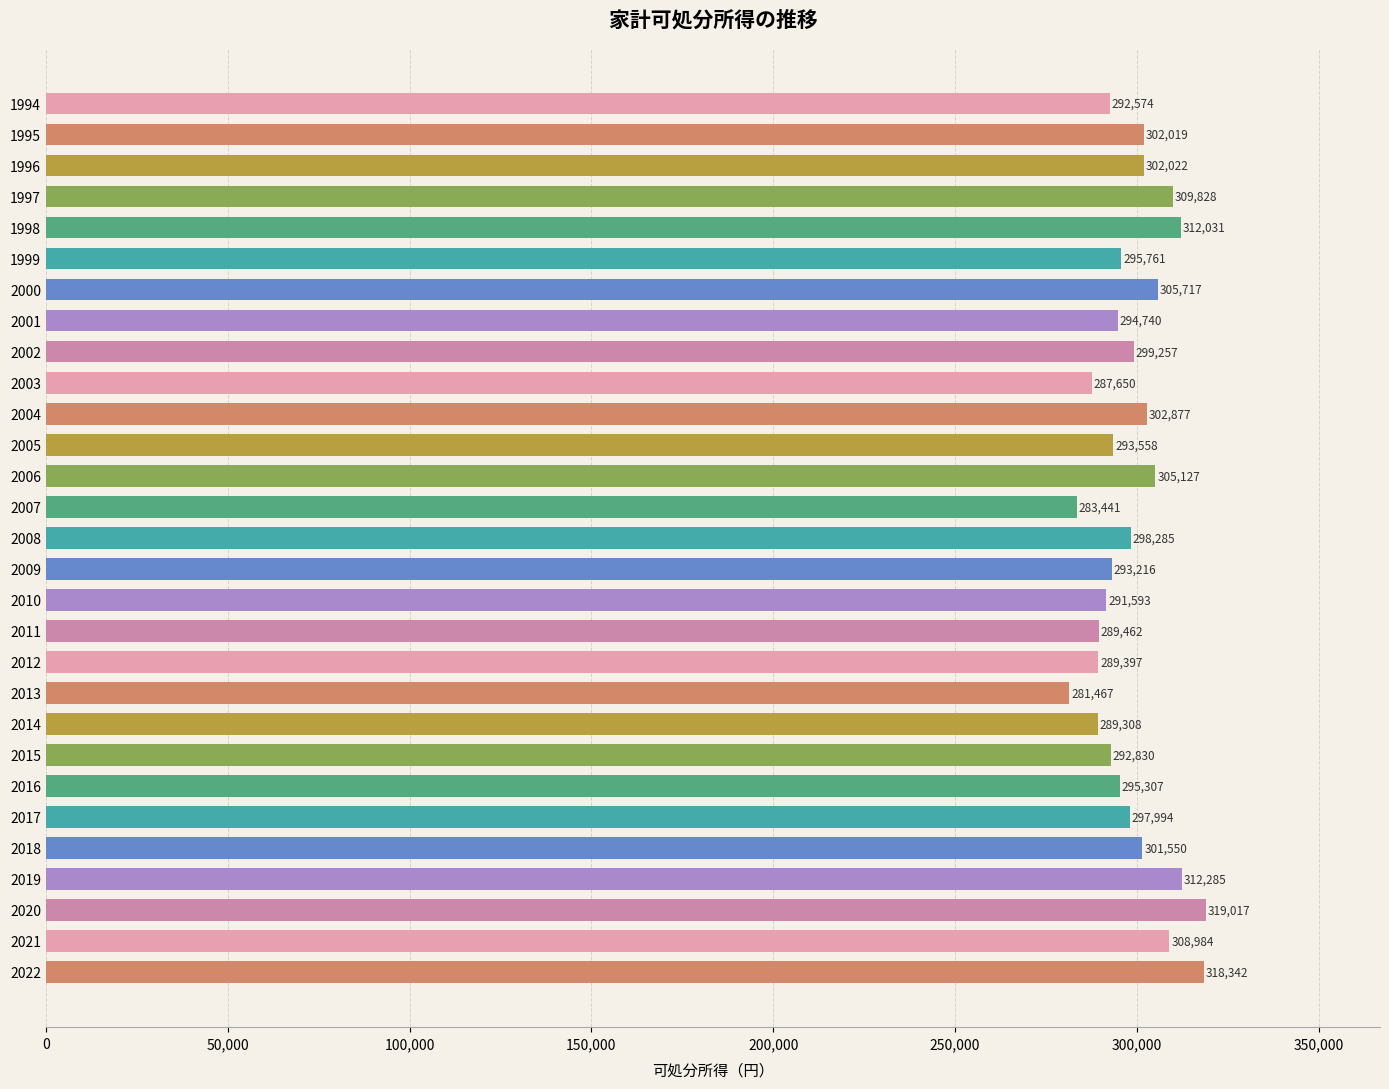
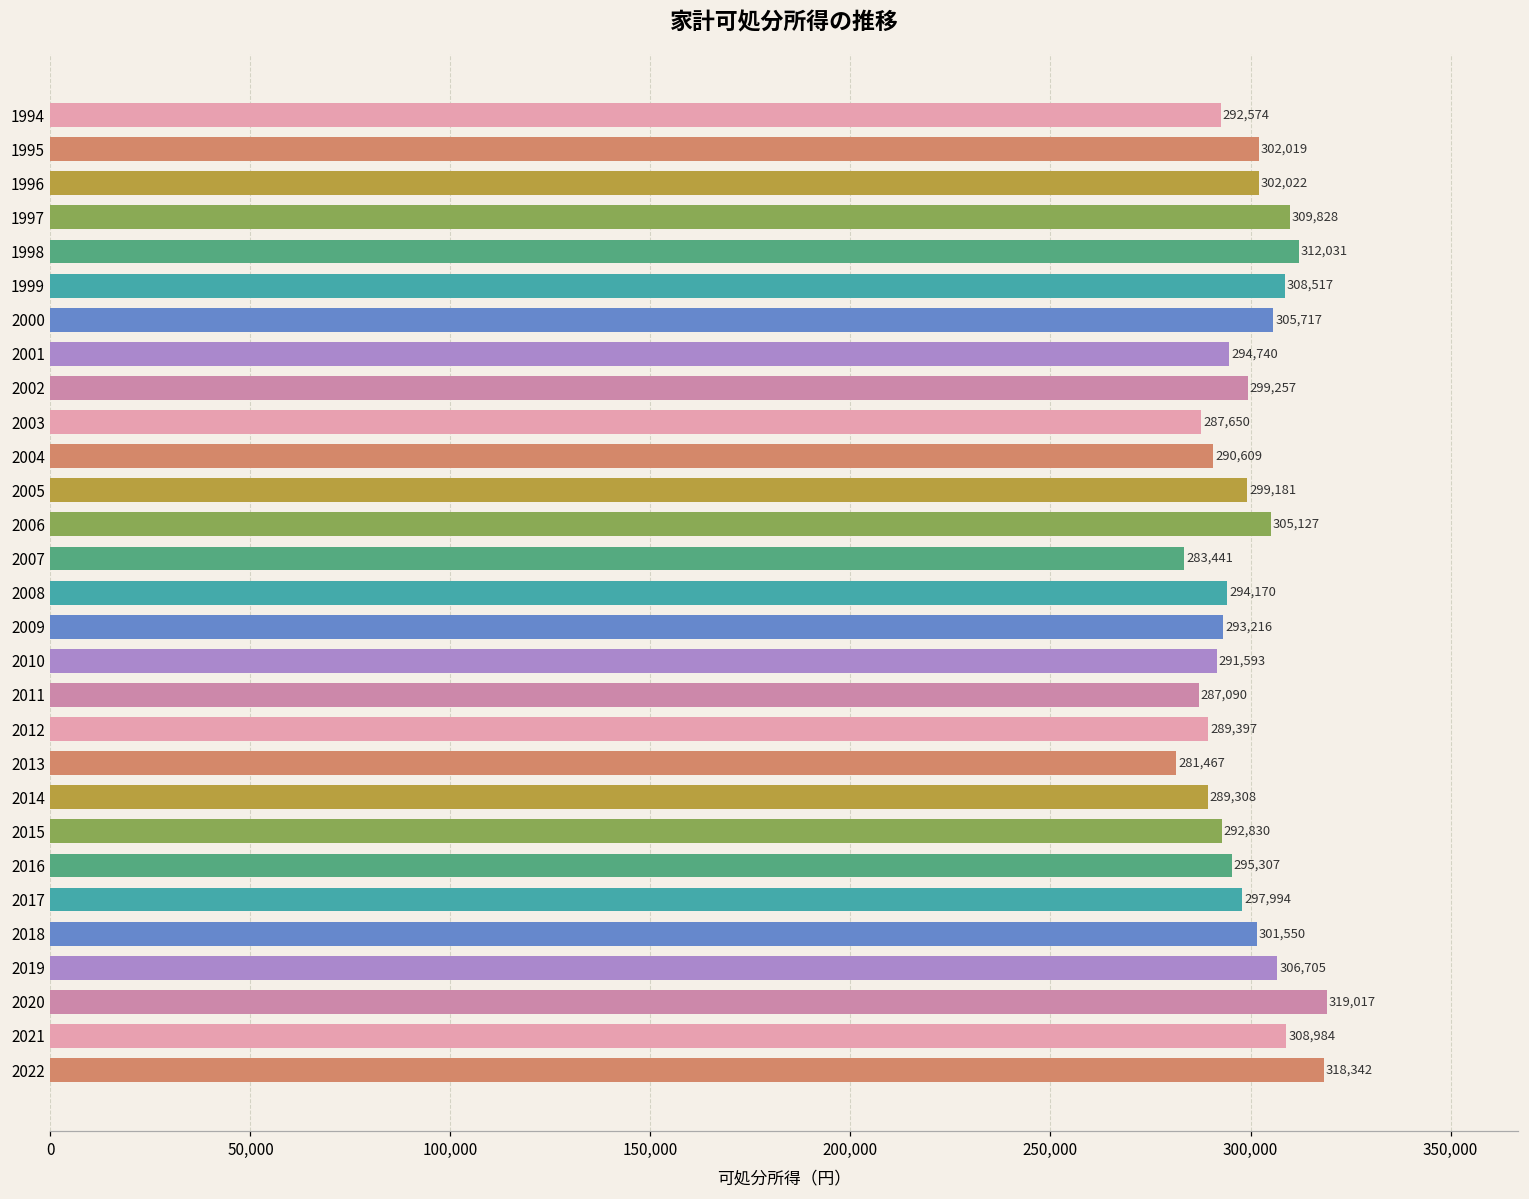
  {
    "1994": "292,574",
    "1995": "302,019",
    "1996": "302,022",
    "1997": "309,828",
    "1998": "312,031",
-   "1999": "295,761",
+   "1999": "308,517",
    "2000": "305,717",
    "2001": "294,740",
    "2002": "299,257",
    "2003": "287,650",
-   "2004": "302,877",
-   "2005": "293,558",
+   "2004": "290,609",
+   "2005": "299,181",
    "2006": "305,127",
    "2007": "283,441",
-   "2008": "298,285",
+   "2008": "294,170",
    "2009": "293,216",
    "2010": "291,593",
-   "2011": "289,462",
+   "2011": "287,090",
    "2012": "289,397",
    "2013": "281,467",
    "2014": "289,308",
    "2015": "292,830",
    "2016": "295,307",
    "2017": "297,994",
    "2018": "301,550",
-   "2019": "312,285",
+   "2019": "306,705",
    "2020": "319,017",
    "2021": "308,984",
    "2022": "318,342"
  }
